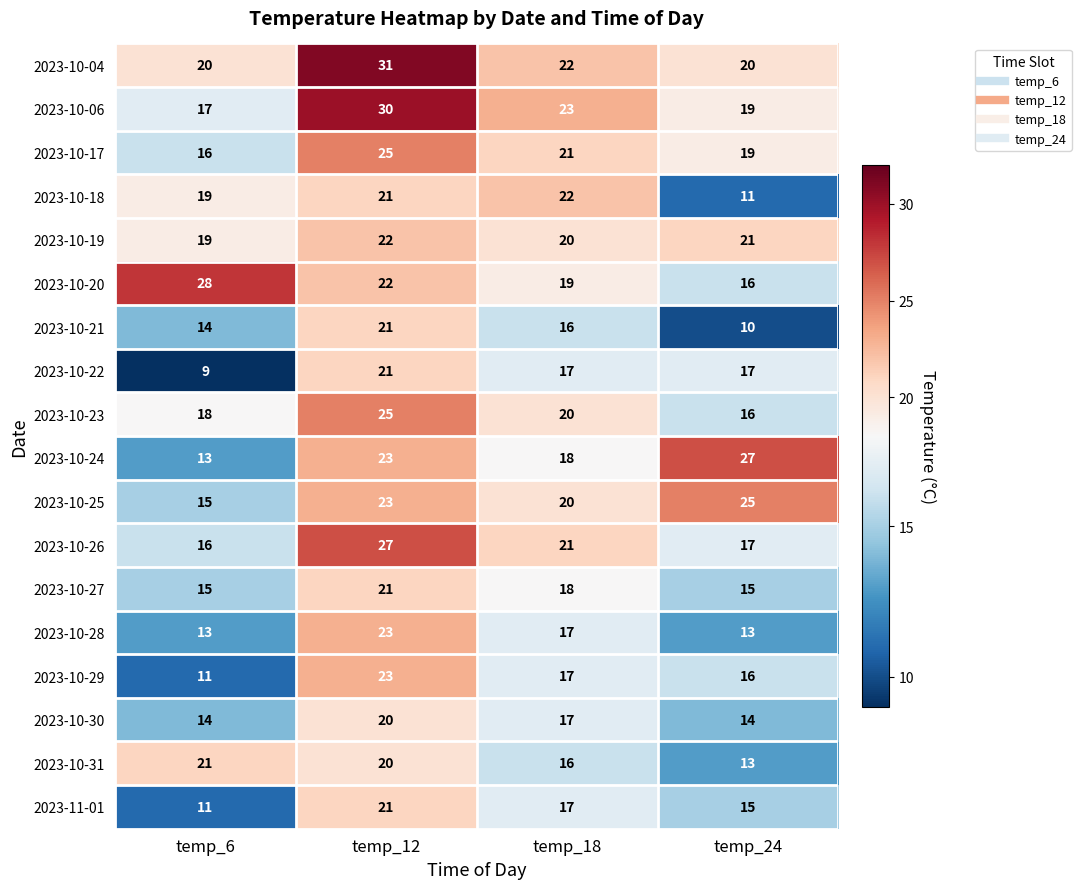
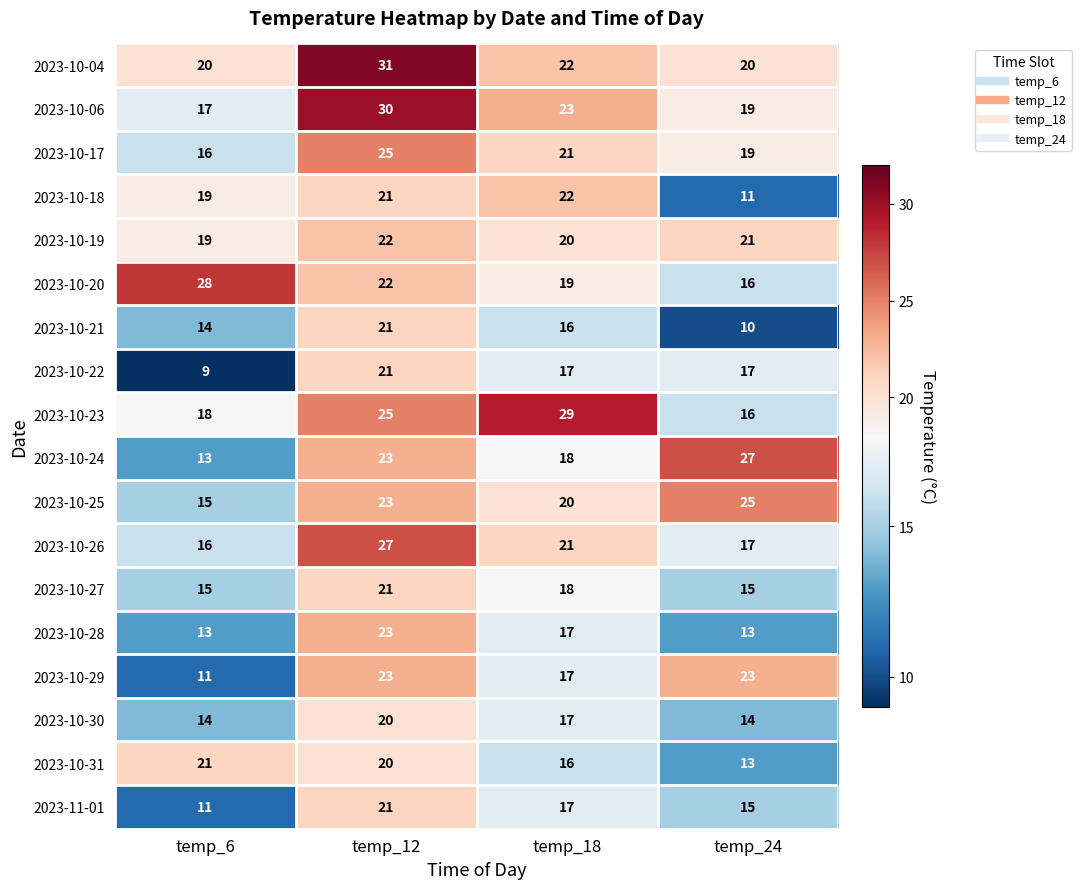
  {
    "2023-10-04": {
      "temp_6": 20,
      "temp_12": 31,
      "temp_18": 22,
      "temp_24": 20
    },
    "2023-10-06": {
      "temp_6": 17,
      "temp_12": 30,
      "temp_18": 23,
      "temp_24": 19
    },
    "2023-10-17": {
      "temp_6": 16,
      "temp_12": 25,
      "temp_18": 21,
      "temp_24": 19
    },
    "2023-10-18": {
      "temp_6": 19,
      "temp_12": 21,
      "temp_18": 22,
      "temp_24": 11
    },
    "2023-10-19": {
      "temp_6": 19,
      "temp_12": 22,
      "temp_18": 20,
      "temp_24": 21
    },
    "2023-10-20": {
      "temp_6": 28,
      "temp_12": 22,
      "temp_18": 19,
      "temp_24": 16
    },
    "2023-10-21": {
      "temp_6": 14,
      "temp_12": 21,
      "temp_18": 16,
      "temp_24": 10
    },
    "2023-10-22": {
      "temp_6": 9,
      "temp_12": 21,
      "temp_18": 17,
      "temp_24": 17
    },
    "2023-10-23": {
      "temp_6": 18,
      "temp_12": 25,
-     "temp_18": 20,
+     "temp_18": 29,
      "temp_24": 16
    },
    "2023-10-24": {
      "temp_6": 13,
      "temp_12": 23,
      "temp_18": 18,
      "temp_24": 27
    },
    "2023-10-25": {
      "temp_6": 15,
      "temp_12": 23,
      "temp_18": 20,
      "temp_24": 25
    },
    "2023-10-26": {
      "temp_6": 16,
      "temp_12": 27,
      "temp_18": 21,
      "temp_24": 17
    },
    "2023-10-27": {
      "temp_6": 15,
      "temp_12": 21,
      "temp_18": 18,
      "temp_24": 15
    },
    "2023-10-28": {
      "temp_6": 13,
      "temp_12": 23,
      "temp_18": 17,
      "temp_24": 13
    },
    "2023-10-29": {
      "temp_6": 11,
      "temp_12": 23,
      "temp_18": 17,
-     "temp_24": 16
+     "temp_24": 23
    },
    "2023-10-30": {
      "temp_6": 14,
      "temp_12": 20,
      "temp_18": 17,
      "temp_24": 14
    },
    "2023-10-31": {
      "temp_6": 21,
      "temp_12": 20,
      "temp_18": 16,
      "temp_24": 13
    },
    "2023-11-01": {
      "temp_6": 11,
      "temp_12": 21,
      "temp_18": 17,
      "temp_24": 15
    }
  }
